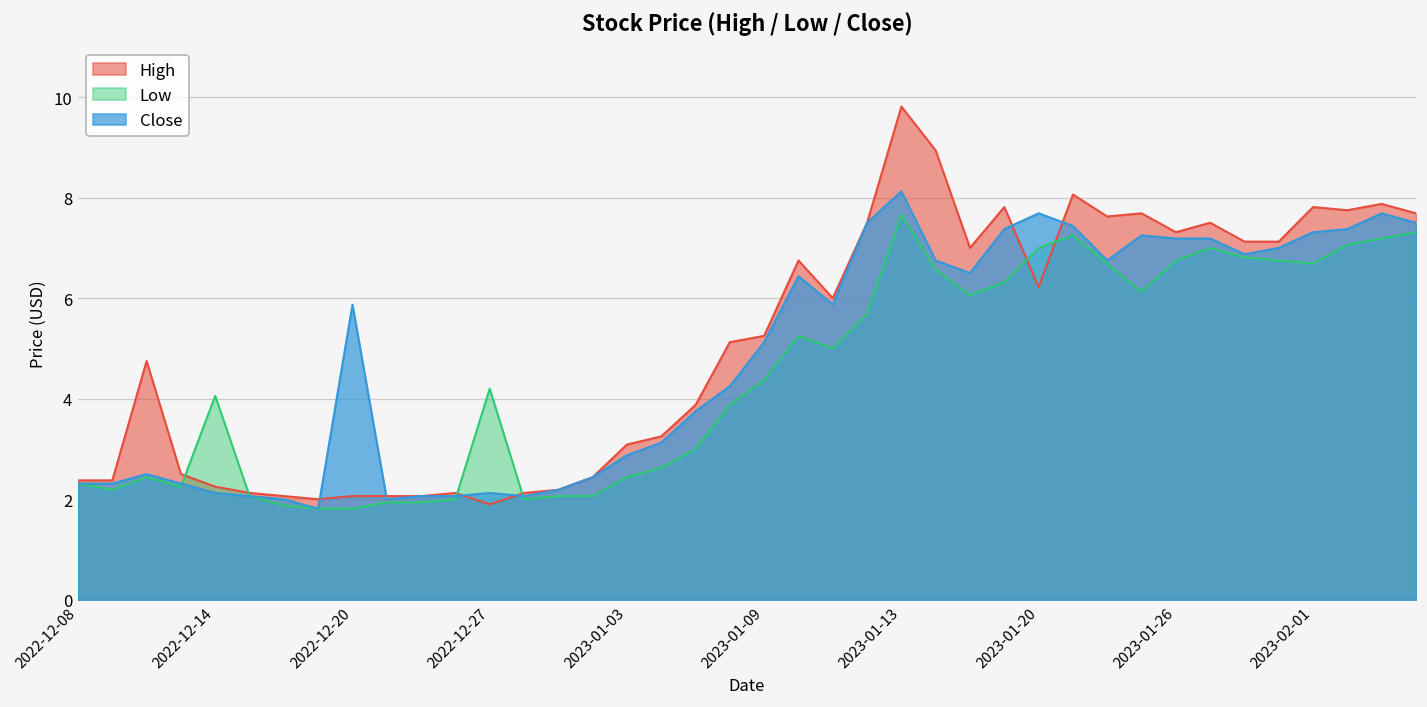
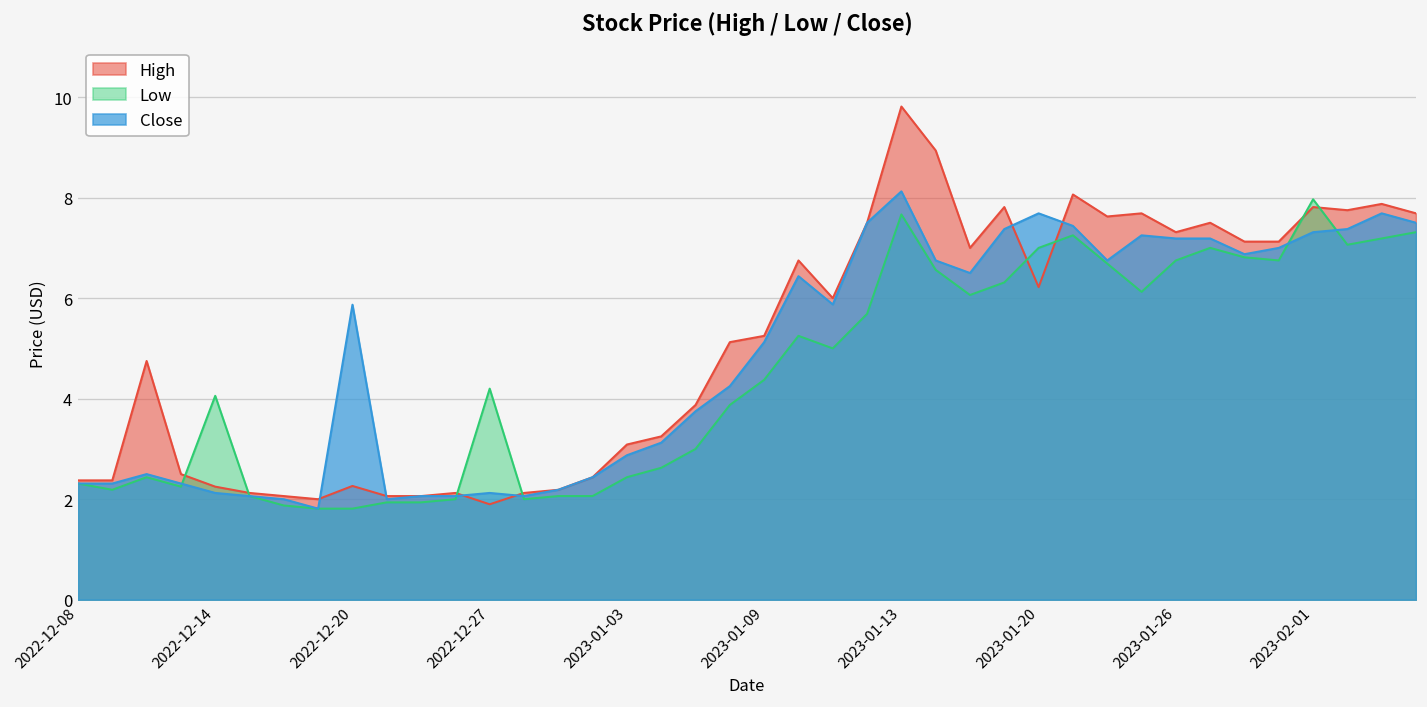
  {
    "High": {
      "2022-12-08": 2.4,
      "2022-12-14": 2.3,
-     "2022-12-20": 2.1,
+     "2022-12-20": 2.3,
      "2022-12-27": 1.9,
      "2023-01-03": 3.1,
      "2023-01-09": 5.3,
      "2023-01-13": 9.8,
      "2023-01-20": 6.2,
      "2023-01-26": 7.3,
      "2023-02-01": 7.8
    },
    "Low": {
      "2022-12-14": 4.1,
      "2022-12-20": 1.8,
      "2022-12-27": 4.2,
      "2023-01-03": 2.4,
      "2023-01-09": 4.4,
      "2023-01-13": 7.7,
      "2023-01-20": 7.0,
      "2023-01-26": 6.8,
-     "2023-02-01": 6.7
+     "2023-02-01": 8.0
    },
    "Close": {
      "2022-12-14": 2.1,
      "2022-12-20": 5.9,
      "2022-12-27": 2.1,
      "2023-01-03": 2.9,
      "2023-01-09": 5.1,
      "2023-01-13": 8.1,
      "2023-01-20": 7.7,
      "2023-01-26": 7.2,
      "2023-02-01": 7.3
    }
  }
